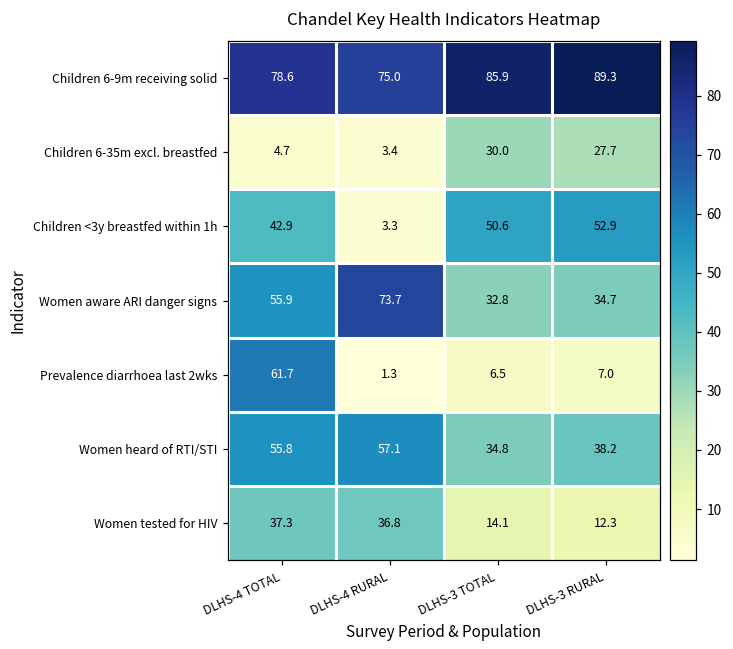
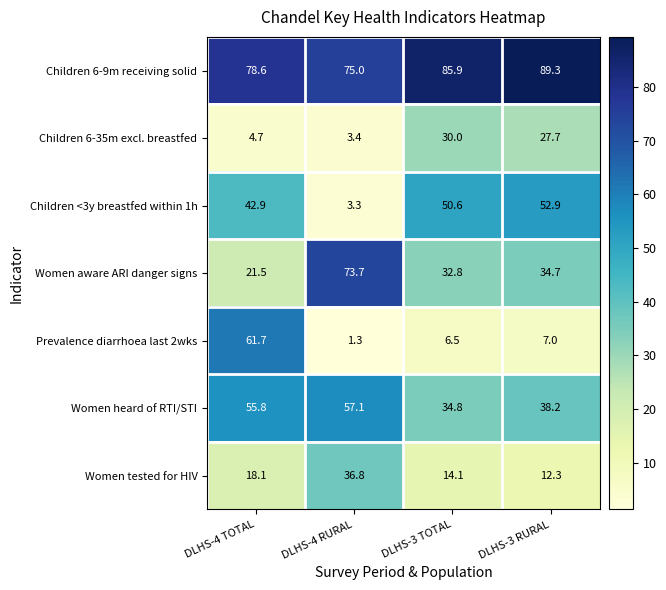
  {
    "Children 6-9m receiving solid": {
      "DLHS-4 TOTAL": 78.6,
      "DLHS-4 RURAL": 75.0,
      "DLHS-3 TOTAL": 85.9,
      "DLHS-3 RURAL": 89.3
    },
    "Children 6-35m excl. breastfed": {
      "DLHS-4 TOTAL": 4.7,
      "DLHS-4 RURAL": 3.4,
      "DLHS-3 TOTAL": 30.0,
      "DLHS-3 RURAL": 27.7
    },
    "Children <3y breastfed within 1h": {
      "DLHS-4 TOTAL": 42.9,
      "DLHS-4 RURAL": 3.3,
      "DLHS-3 TOTAL": 50.6,
      "DLHS-3 RURAL": 52.9
    },
    "Women aware ARI danger signs": {
-     "DLHS-4 TOTAL": 55.9,
+     "DLHS-4 TOTAL": 21.5,
      "DLHS-4 RURAL": 73.7,
      "DLHS-3 TOTAL": 32.8,
      "DLHS-3 RURAL": 34.7
    },
    "Prevalence diarrhoea last 2wks": {
      "DLHS-4 TOTAL": 61.7,
      "DLHS-4 RURAL": 1.3,
      "DLHS-3 TOTAL": 6.5,
      "DLHS-3 RURAL": 7.0
    },
    "Women heard of RTI/STI": {
      "DLHS-4 TOTAL": 55.8,
      "DLHS-4 RURAL": 57.1,
      "DLHS-3 TOTAL": 34.8,
      "DLHS-3 RURAL": 38.2
    },
    "Women tested for HIV": {
-     "DLHS-4 TOTAL": 37.3,
+     "DLHS-4 TOTAL": 18.1,
      "DLHS-4 RURAL": 36.8,
      "DLHS-3 TOTAL": 14.1,
      "DLHS-3 RURAL": 12.3
    }
  }
